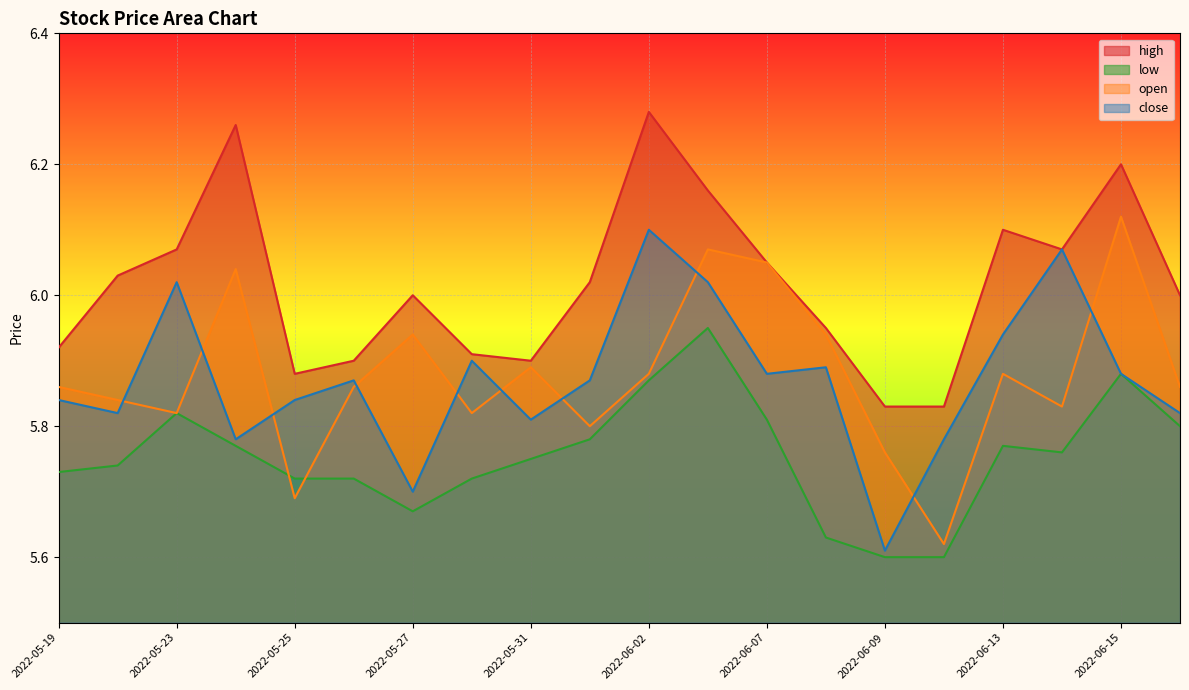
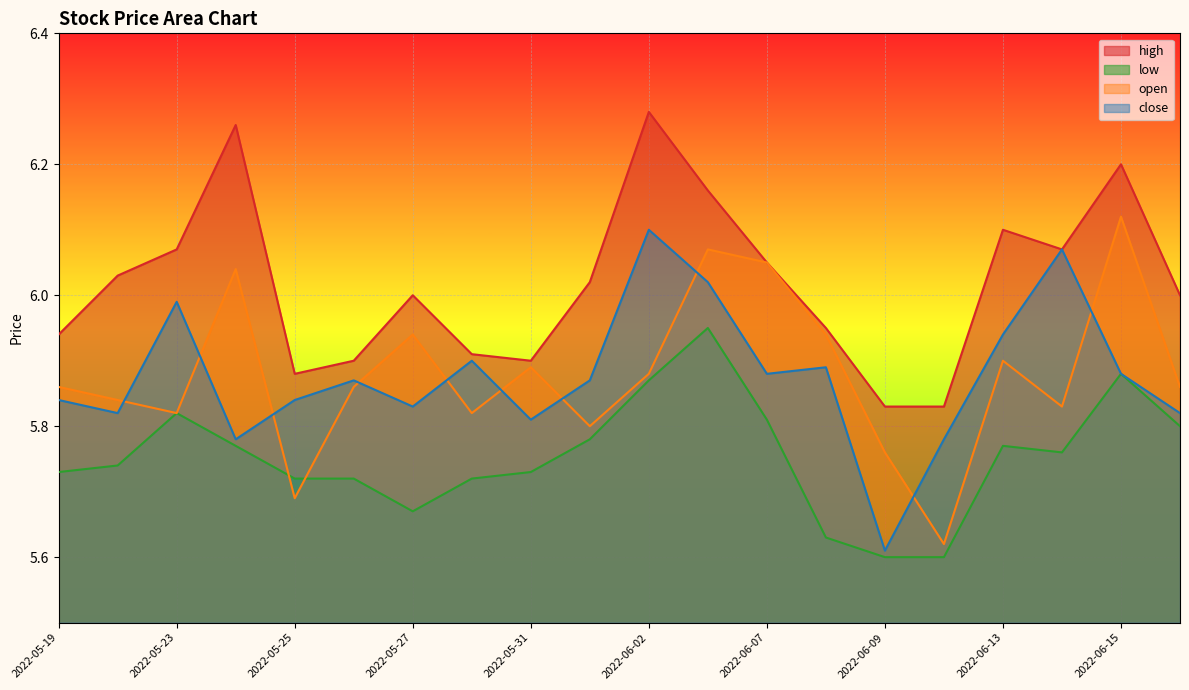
  {
    "high": {
-     "2022-05-19": 5.92,
+     "2022-05-19": 5.94,
      "2022-05-23": 6.07,
      "2022-05-25": 5.88,
      "2022-05-27": 6.00,
      "2022-05-31": 5.90,
      "2022-06-02": 6.28,
      "2022-06-09": 5.83,
      "2022-06-13": 6.10,
      "2022-06-15": 6.20
    },
    "low": {
      "2022-05-19": 5.73,
      "2022-05-25": 5.72,
      "2022-05-27": 5.67,
-     "2022-05-31": 5.75,
+     "2022-05-31": 5.73,
      "2022-06-02": 5.87,
      "2022-06-07": 5.81,
      "2022-06-09": 5.60,
      "2022-06-13": 5.77
    },
    "open": {
      "2022-05-19": 5.86,
      "2022-05-25": 5.69,
      "2022-05-27": 5.94,
      "2022-05-31": 5.89,
      "2022-06-02": 5.88,
      "2022-06-09": 5.76,
-     "2022-06-13": 5.88,
+     "2022-06-13": 5.90,
      "2022-06-15": 6.12
    },
    "close": {
      "2022-05-19": 5.84,
-     "2022-05-23": 6.02,
+     "2022-05-23": 5.99,
      "2022-05-25": 5.84,
-     "2022-05-27": 5.70,
+     "2022-05-27": 5.83,
      "2022-05-31": 5.81,
      "2022-06-02": 6.10,
      "2022-06-07": 5.88,
      "2022-06-09": 5.61,
      "2022-06-13": 5.94
    }
  }
